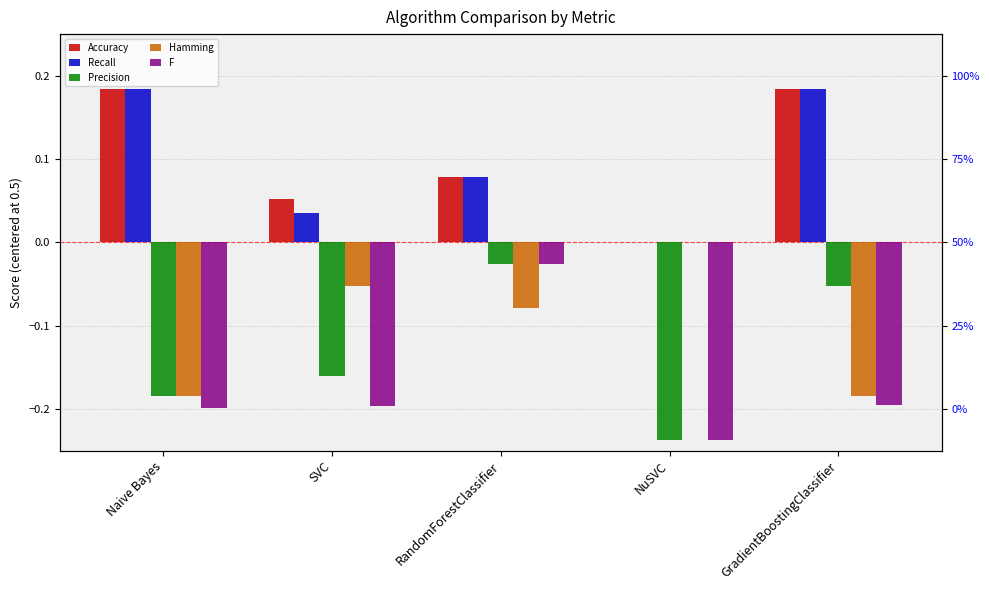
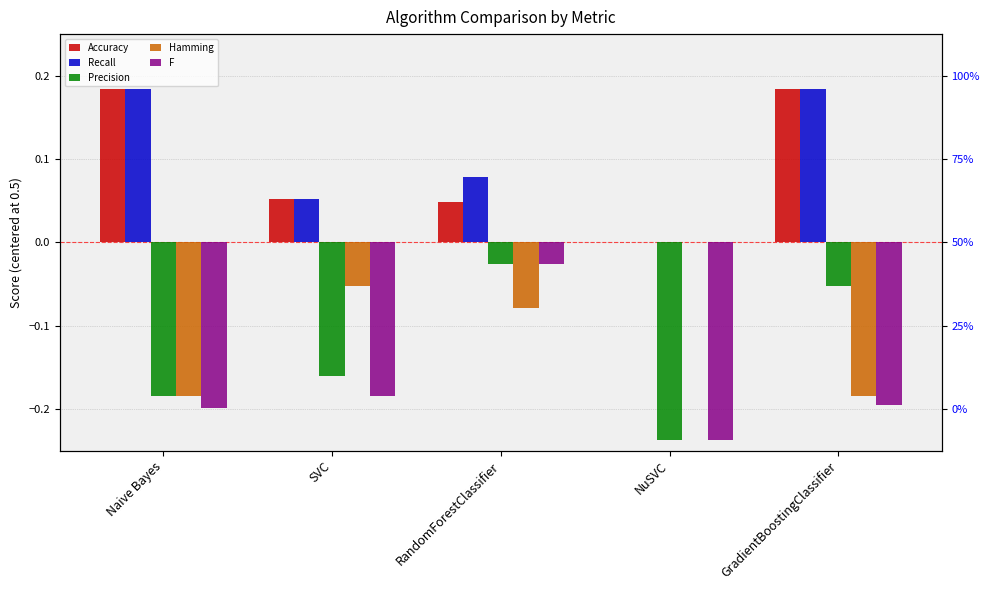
  {
    "Accuracy": {
      "Naive Bayes": 0.18,
      "SVC": 0.05,
-     "RandomForestClassifier": 0.08,
+     "RandomForestClassifier": 0.05,
      "NuSVC": 0.00,
      "GradientBoostingClassifier": 0.18
    },
    "Recall": {
      "Naive Bayes": 0.18,
-     "SVC": 0.03,
+     "SVC": 0.05,
      "RandomForestClassifier": 0.08,
      "NuSVC": 0.00,
      "GradientBoostingClassifier": 0.18
    },
    "Precision": {
      "Naive Bayes": -0.18,
      "SVC": -0.16,
      "RandomForestClassifier": -0.03,
      "NuSVC": -0.24,
      "GradientBoostingClassifier": -0.05
    },
    "Hamming": {
      "Naive Bayes": -0.18,
      "SVC": -0.05,
      "RandomForestClassifier": -0.08,
      "NuSVC": 0.00,
      "GradientBoostingClassifier": -0.18
    },
    "F": {
      "Naive Bayes": -0.20,
-     "SVC": -0.20,
+     "SVC": -0.18,
      "RandomForestClassifier": -0.03,
      "NuSVC": -0.24,
      "GradientBoostingClassifier": -0.19
    }
  }
